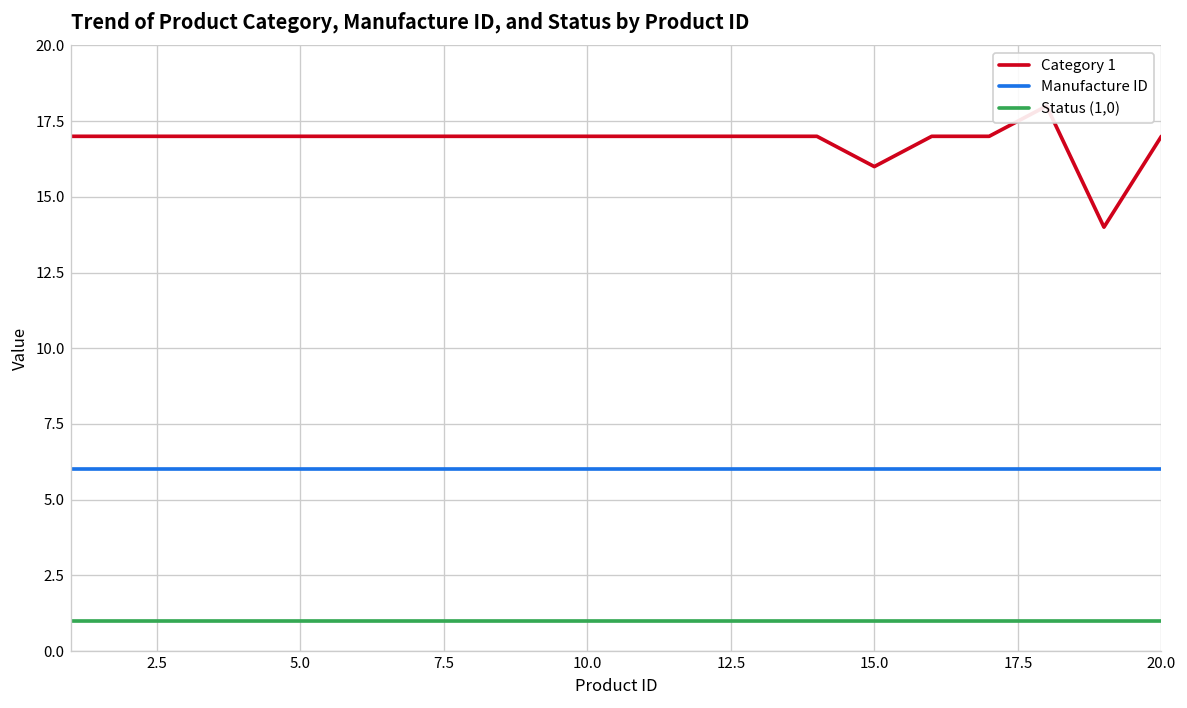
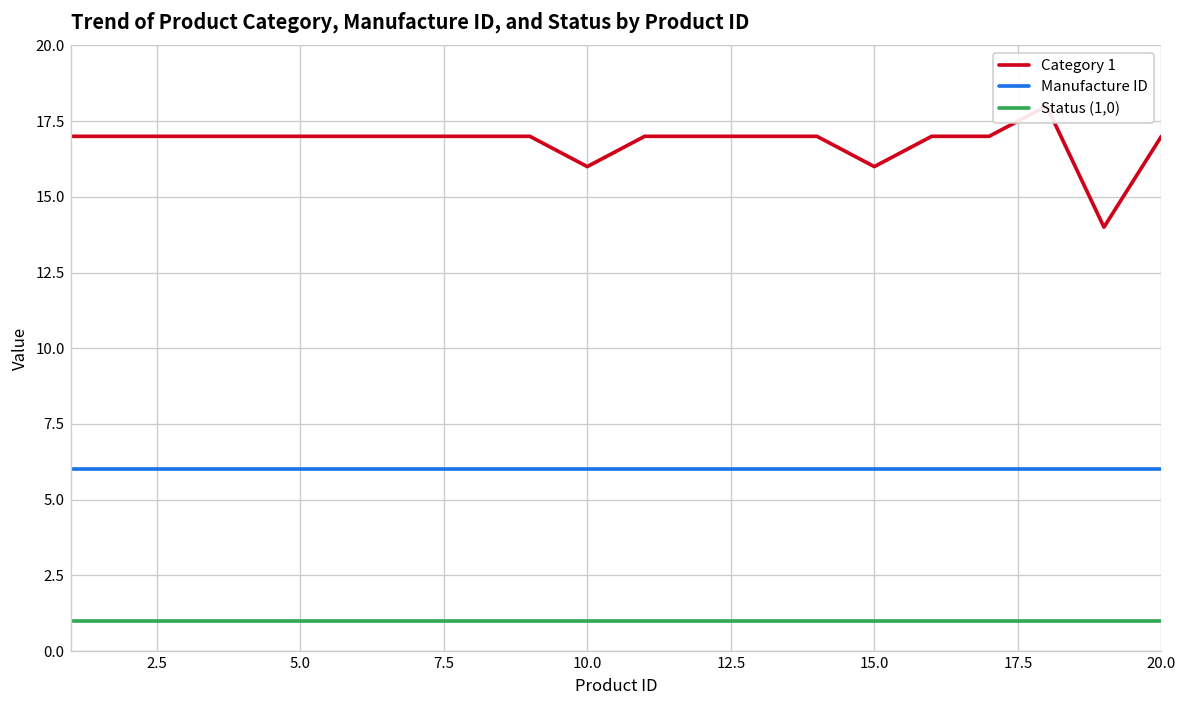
  {
    "Category 1": {
      "5.0": 17,
-     "10.0": 17,
+     "10.0": 16,
      "15.0": 16,
      "20.0": 17
    },
    "Manufacture ID": {
      "5.0": 6,
      "10.0": 6,
      "15.0": 6,
      "20.0": 6
    },
    "Status (1,0)": {
      "5.0": 1,
      "10.0": 1,
      "15.0": 1,
      "20.0": 1
    }
  }
